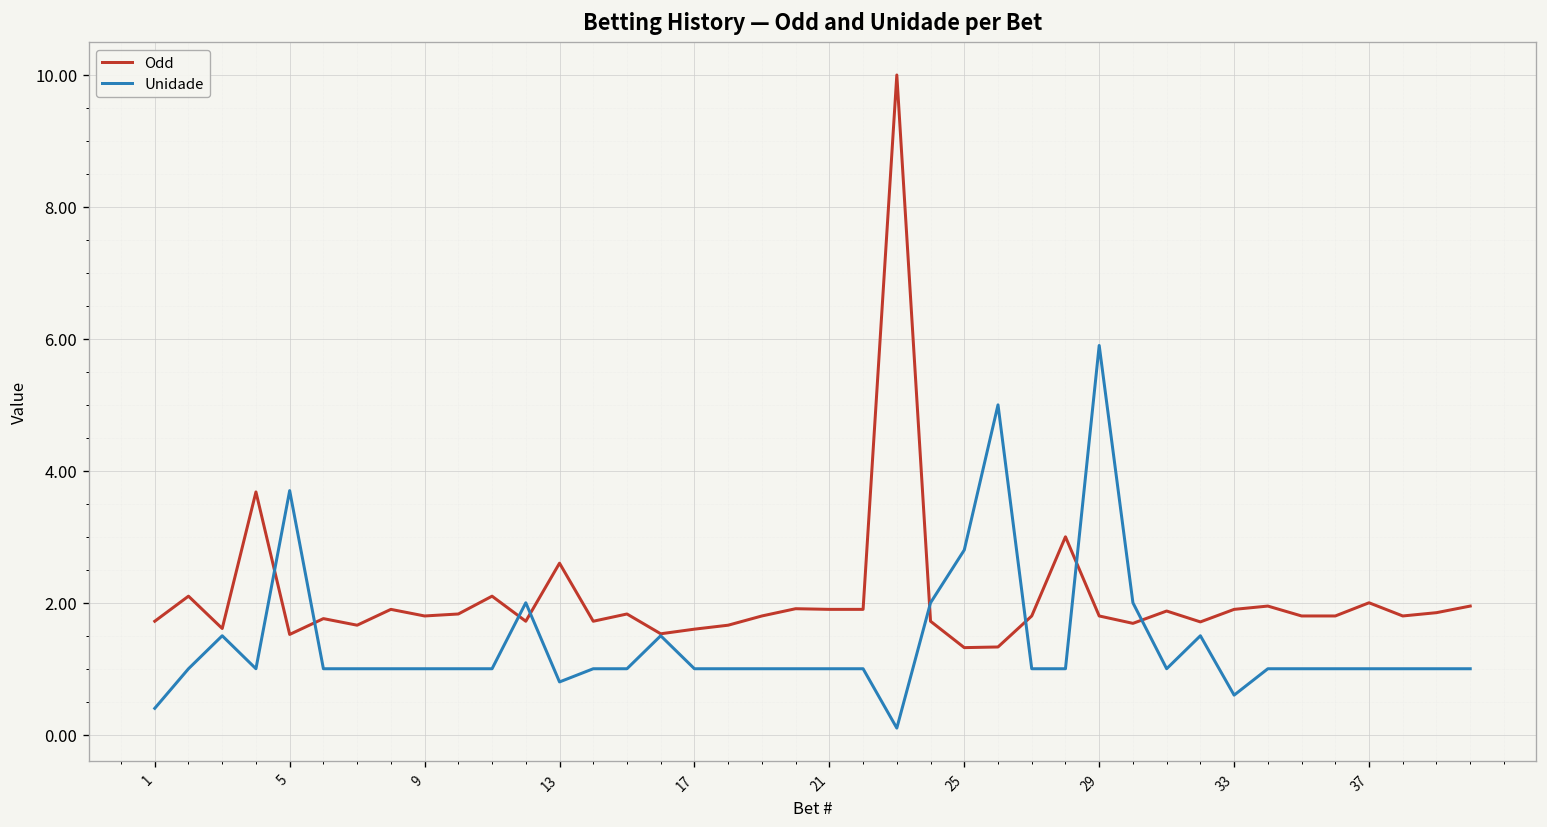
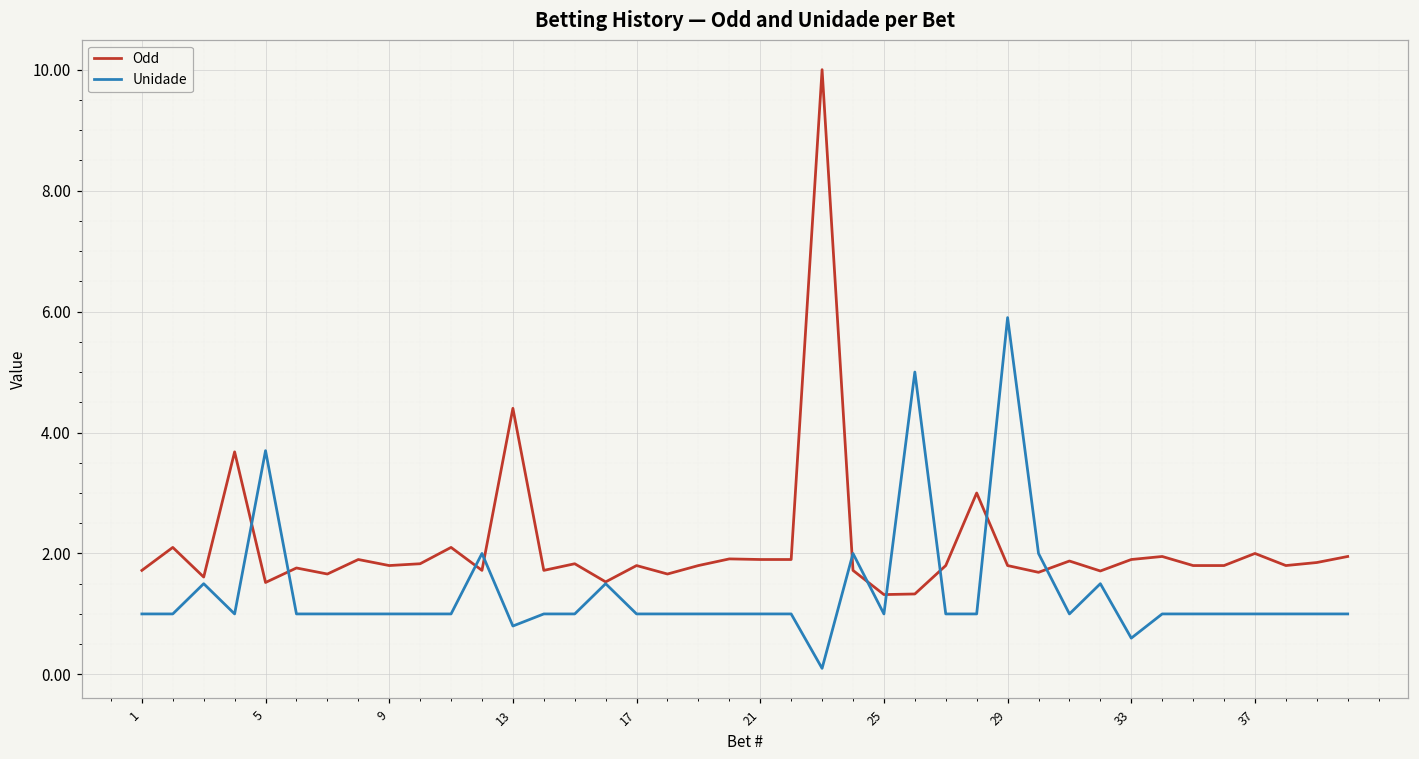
  {
    "Odd": {
      "1": 1.7,
      "5": 1.5,
      "9": 1.8,
-     "13": 2.6,
-     "17": 1.6,
+     "13": 4.4,
+     "17": 1.8,
      "21": 1.9,
      "25": 1.3,
      "29": 1.8,
      "33": 1.9,
      "37": 2.0
    },
    "Unidade": {
-     "1": 0.4,
+     "1": 1.0,
      "5": 3.7,
      "9": 1.0,
      "13": 0.8,
      "17": 1.0,
      "21": 1.0,
-     "25": 2.8,
+     "25": 1.0,
      "29": 5.9,
      "33": 0.6,
      "37": 1.0
    }
  }
